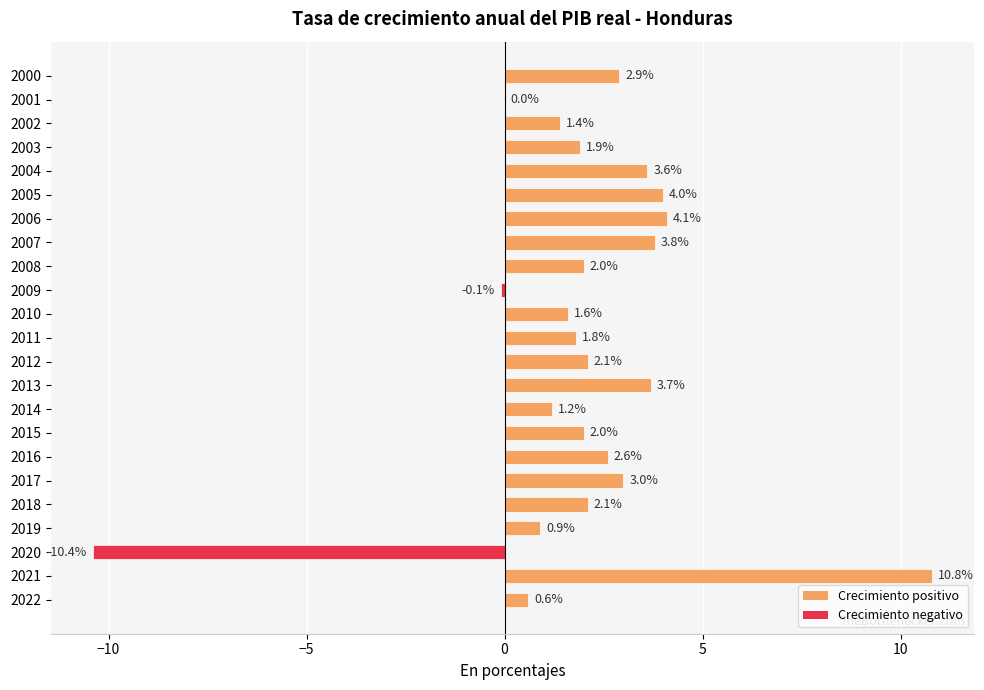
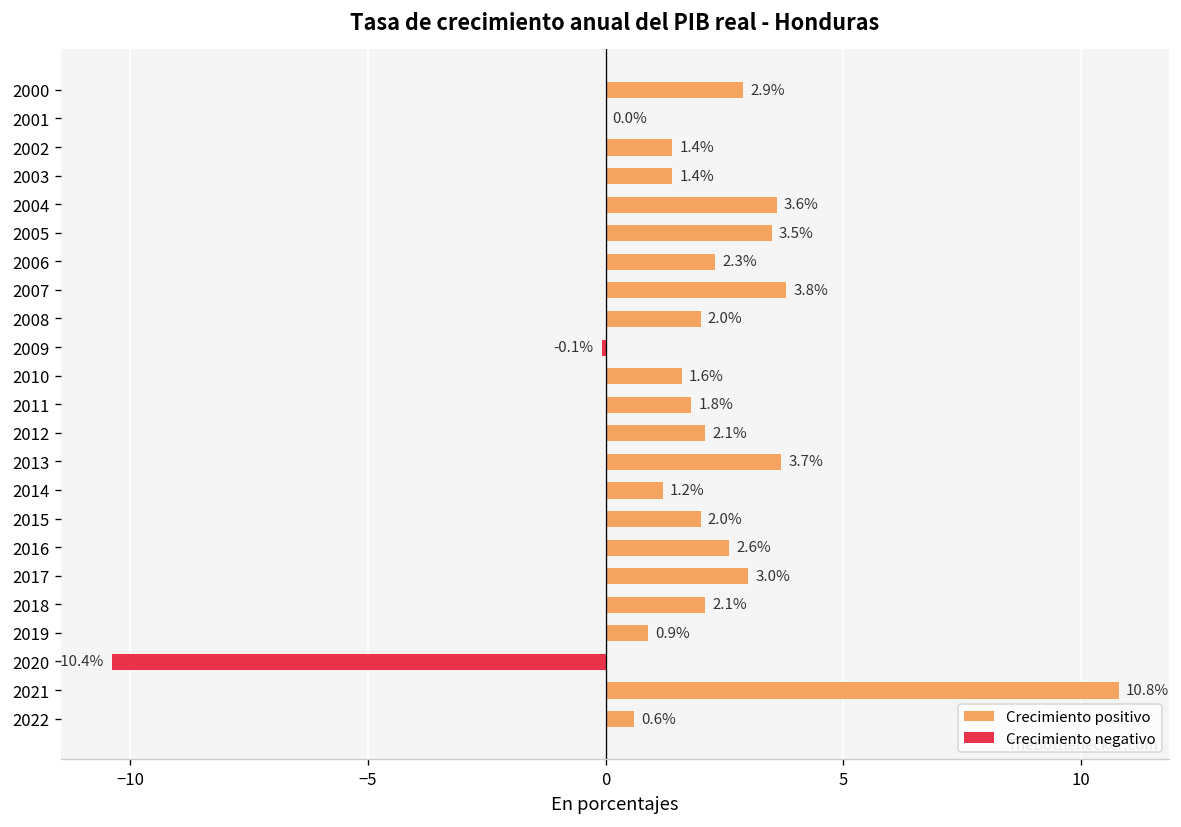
  {
    "2000": "2.9%",
    "2001": "0.0%",
    "2002": "1.4%",
-   "2003": "1.9%",
+   "2003": "1.4%",
    "2004": "3.6%",
-   "2005": "4.0%",
-   "2006": "4.1%",
+   "2005": "3.5%",
+   "2006": "2.3%",
    "2007": "3.8%",
    "2008": "2.0%",
    "2009": "-0.1%",
    "2010": "1.6%",
    "2011": "1.8%",
    "2012": "2.1%",
    "2013": "3.7%",
    "2014": "1.2%",
    "2015": "2.0%",
    "2016": "2.6%",
    "2017": "3.0%",
    "2018": "2.1%",
    "2019": "0.9%",
    "2020": "-10.4%",
    "2021": "10.8%",
    "2022": "0.6%"
  }
